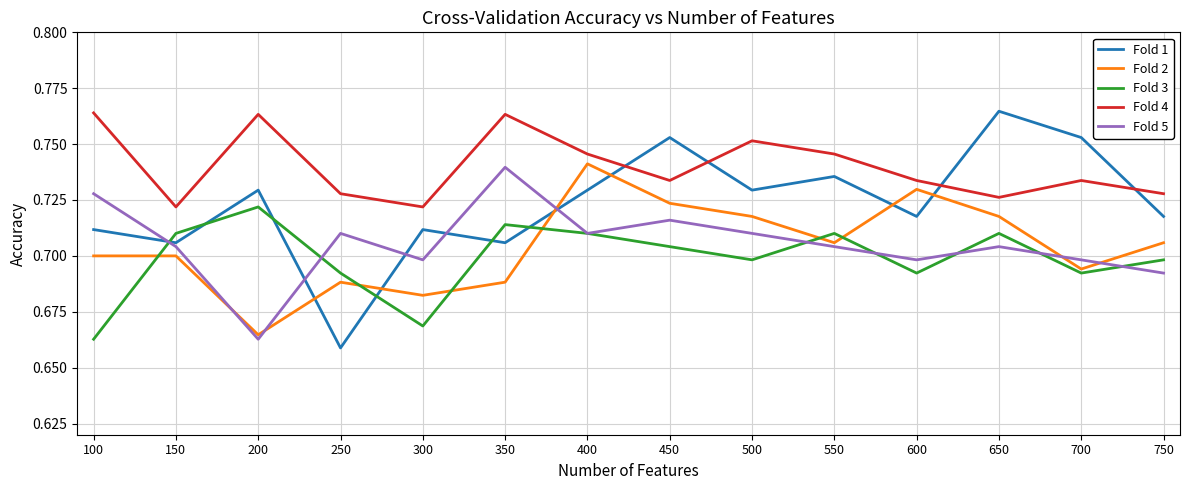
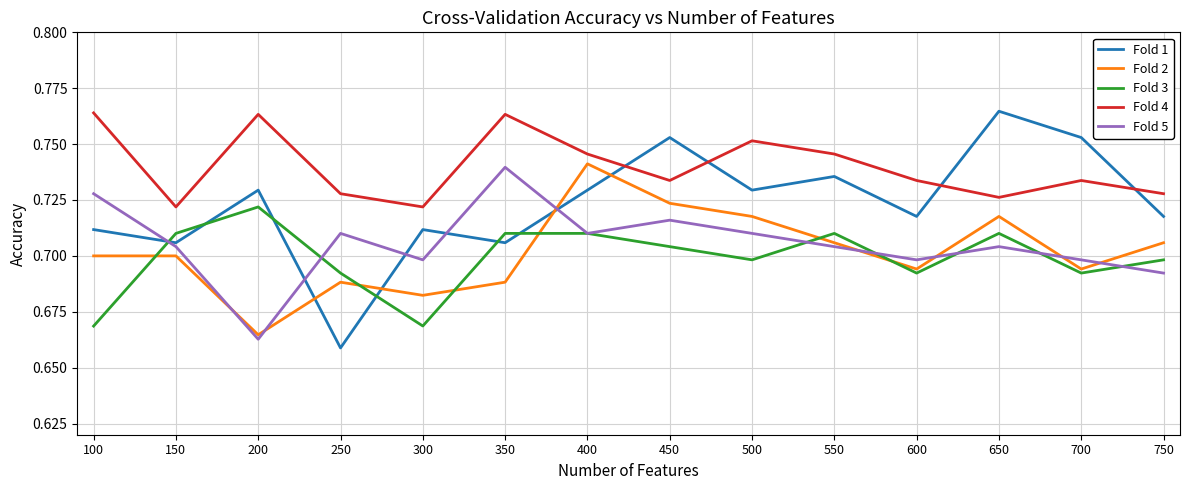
  {
    "Fold 1": {
      "100": 0.712,
      "150": 0.706,
      "200": 0.729,
      "250": 0.659,
      "300": 0.712,
      "350": 0.706,
      "400": 0.729,
      "450": 0.753,
      "500": 0.729,
      "550": 0.736,
      "600": 0.718,
      "650": 0.765,
      "700": 0.753,
      "750": 0.718
    },
    "Fold 2": {
      "100": 0.700,
      "150": 0.700,
      "200": 0.665,
      "250": 0.688,
      "300": 0.682,
      "350": 0.688,
      "400": 0.741,
      "450": 0.724,
      "500": 0.718,
      "550": 0.706,
-     "600": 0.730,
+     "600": 0.694,
      "650": 0.718,
      "700": 0.694,
      "750": 0.706
    },
    "Fold 3": {
-     "100": 0.663,
+     "100": 0.669,
      "150": 0.710,
      "200": 0.722,
      "250": 0.692,
      "300": 0.669,
-     "350": 0.714,
+     "350": 0.710,
      "450": 0.704,
      "500": 0.698,
      "550": 0.710,
      "600": 0.692,
      "650": 0.710,
      "700": 0.692,
      "750": 0.698
    },
    "Fold 4": {
      "100": 0.764,
      "150": 0.722,
      "200": 0.763,
      "250": 0.728,
      "300": 0.722,
      "350": 0.763,
      "400": 0.746,
      "450": 0.734,
      "500": 0.751,
      "550": 0.746,
      "600": 0.734,
      "650": 0.726,
      "700": 0.734,
      "750": 0.728
    },
    "Fold 5": {
      "100": 0.728,
      "150": 0.704,
      "200": 0.663,
      "250": 0.710,
      "300": 0.698,
      "350": 0.740,
      "450": 0.716,
      "500": 0.710,
      "550": 0.704,
      "600": 0.698,
      "650": 0.704,
      "700": 0.698,
      "750": 0.692
    }
  }
